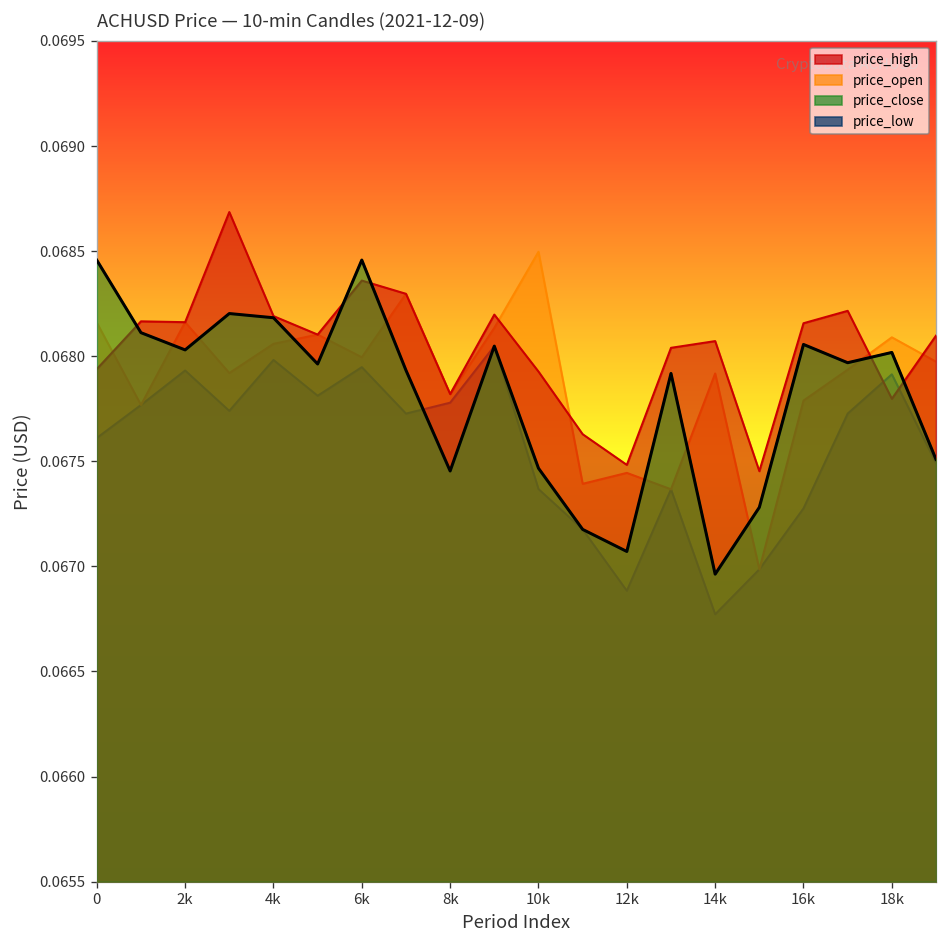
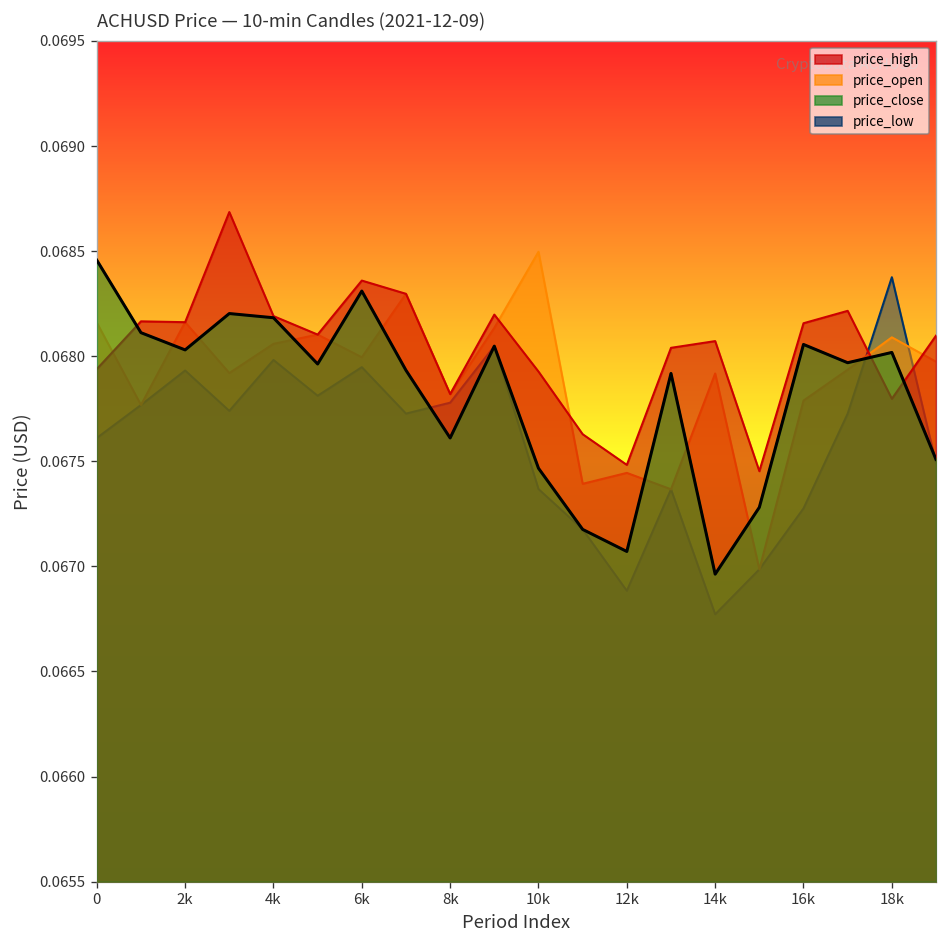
  {
    "price_high": {
      "0": 0.06794,
      "6k": 0.06836,
      "10k": 0.06793,
      "12k": 0.06748,
      "14k": 0.06807,
      "16k": 0.06816,
      "18k": 0.06780
    },
    "price_open": {
      "0": 0.06816,
      "4k": 0.06806,
      "6k": 0.06800,
      "10k": 0.06850,
      "12k": 0.06745,
      "14k": 0.06792,
      "16k": 0.06779,
      "18k": 0.06809
    },
    "price_close": {
      "0": 0.06846,
      "2k": 0.06803,
-     "6k": 0.06846,
-     "8k": 0.06745,
+     "6k": 0.06831,
+     "8k": 0.06761,
      "10k": 0.06747,
      "12k": 0.06707,
      "14k": 0.06696,
      "16k": 0.06806,
      "18k": 0.06802
    },
    "price_low": {
      "0": 0.06761,
      "2k": 0.06793,
      "4k": 0.06798,
      "6k": 0.06795,
      "8k": 0.06778,
      "10k": 0.06737,
      "12k": 0.06688,
      "14k": 0.06677,
      "16k": 0.06728,
-     "18k": 0.06791
+     "18k": 0.06838
    }
  }
